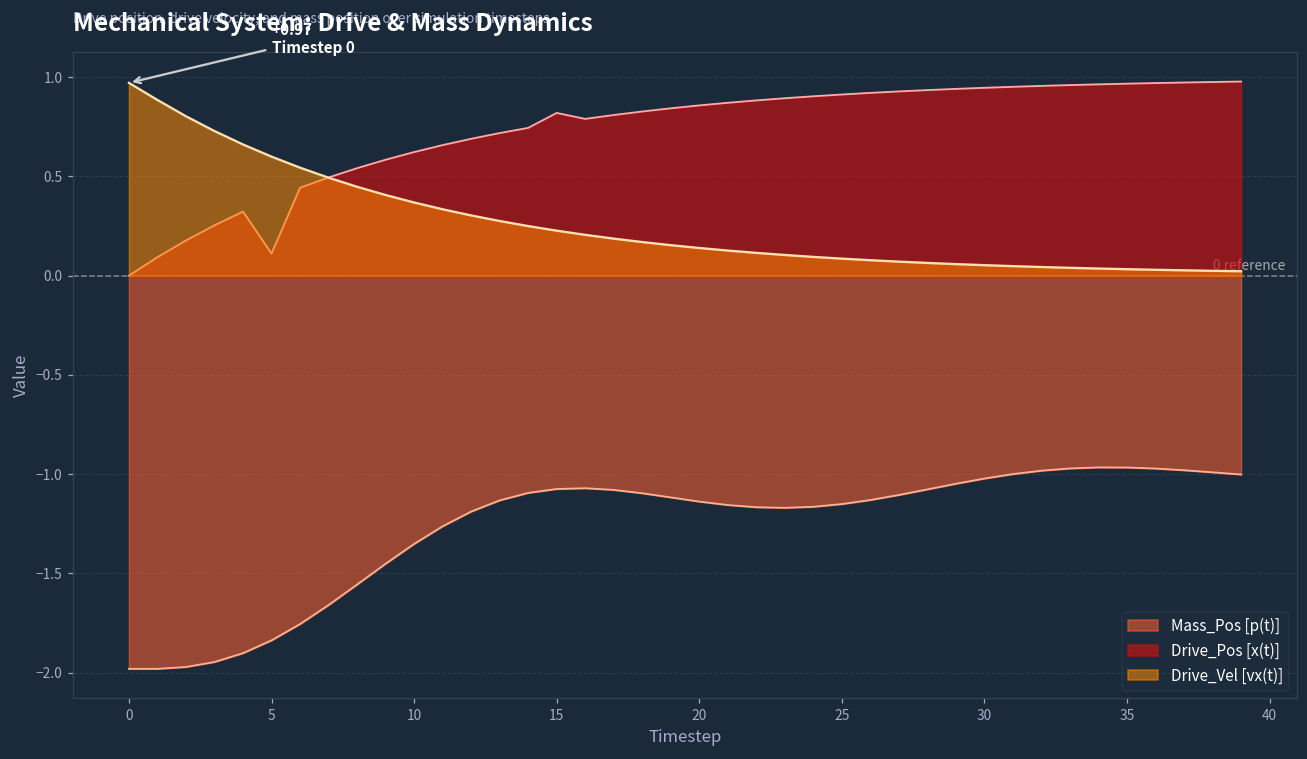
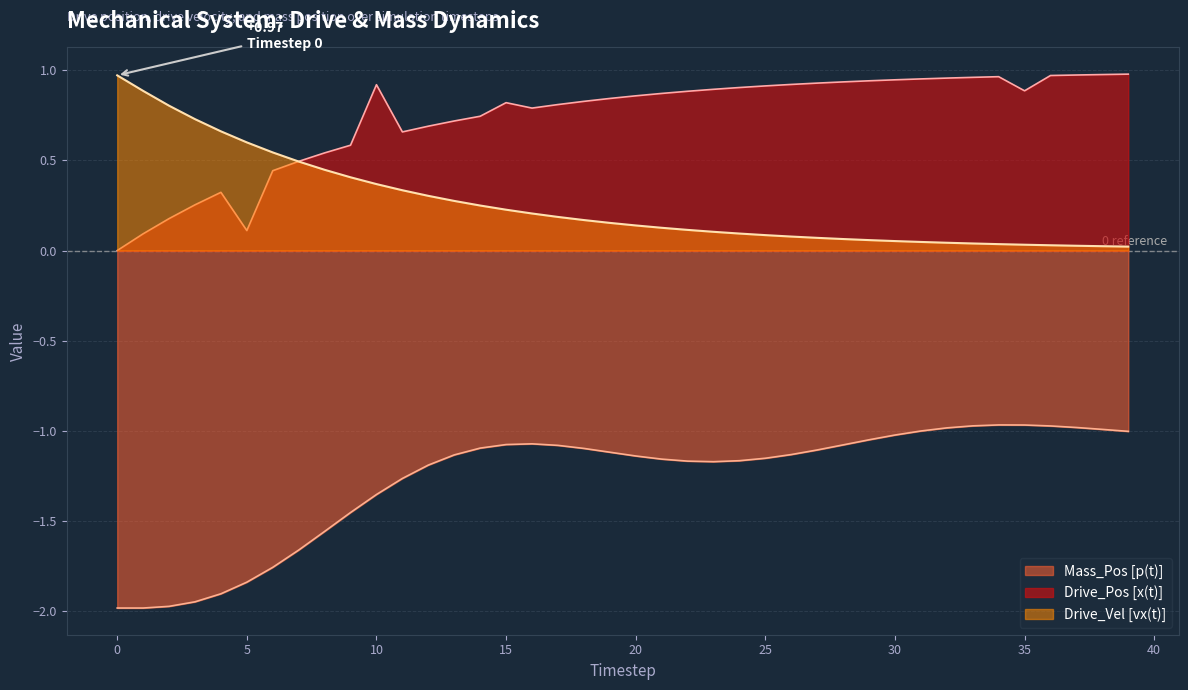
  {
    "Drive_Pos [x(t)]": {
      "5": 0.11,
-     "10": 0.62,
+     "10": 0.92,
      "15": 0.82,
      "20": 0.86,
      "25": 0.91,
      "30": 0.95,
-     "35": 0.97
+     "35": 0.89
    }
  }
